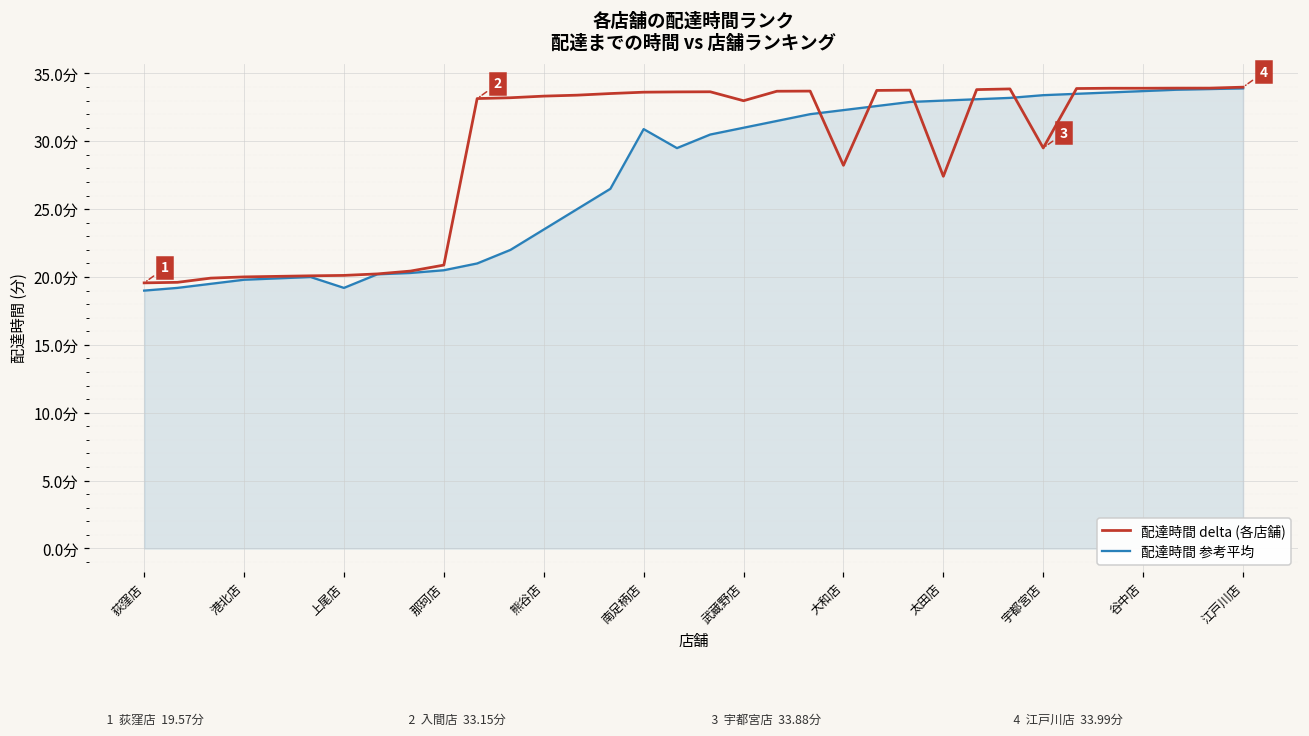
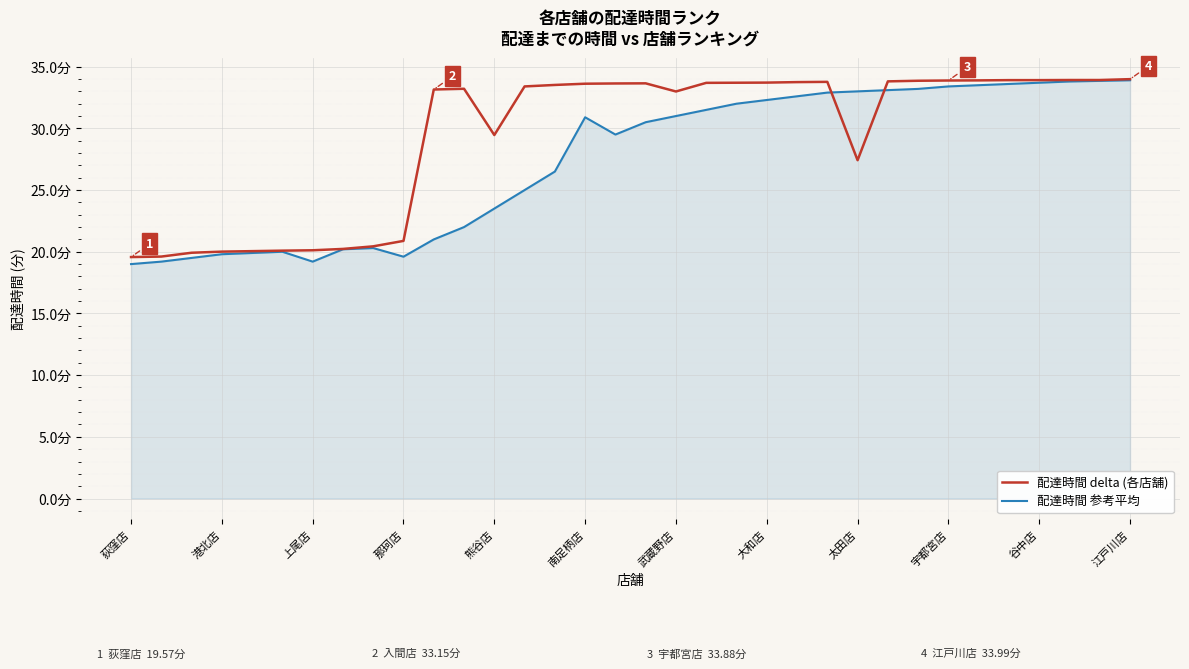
  {
    "配達時間 delta (各店舗)": {
      "港北店": "20.0分",
      "上尾店": "20.1分",
      "那珂店": "20.9分",
-     "熊谷店": "33.3分",
+     "熊谷店": "29.5分",
      "南足柄店": "33.6分",
      "武蔵野店": "33.0分",
-     "大和店": "28.2分",
+     "大和店": "33.7分",
      "太田店": "27.4分",
-     "宇都宮店": "29.5分",
+     "宇都宮店": "33.9分",
      "谷中店": "33.9分"
    },
    "配達時間 参考平均": {
      "荻窪店": "19.0分",
      "港北店": "19.8分",
      "上尾店": "19.2分",
-     "那珂店": "20.5分",
+     "那珂店": "19.6分",
      "熊谷店": "23.5分",
      "南足柄店": "30.9分",
      "武蔵野店": "31.0分",
      "大和店": "32.3分",
      "太田店": "33.0分",
      "宇都宮店": "33.4分",
      "谷中店": "33.7分"
    }
  }
